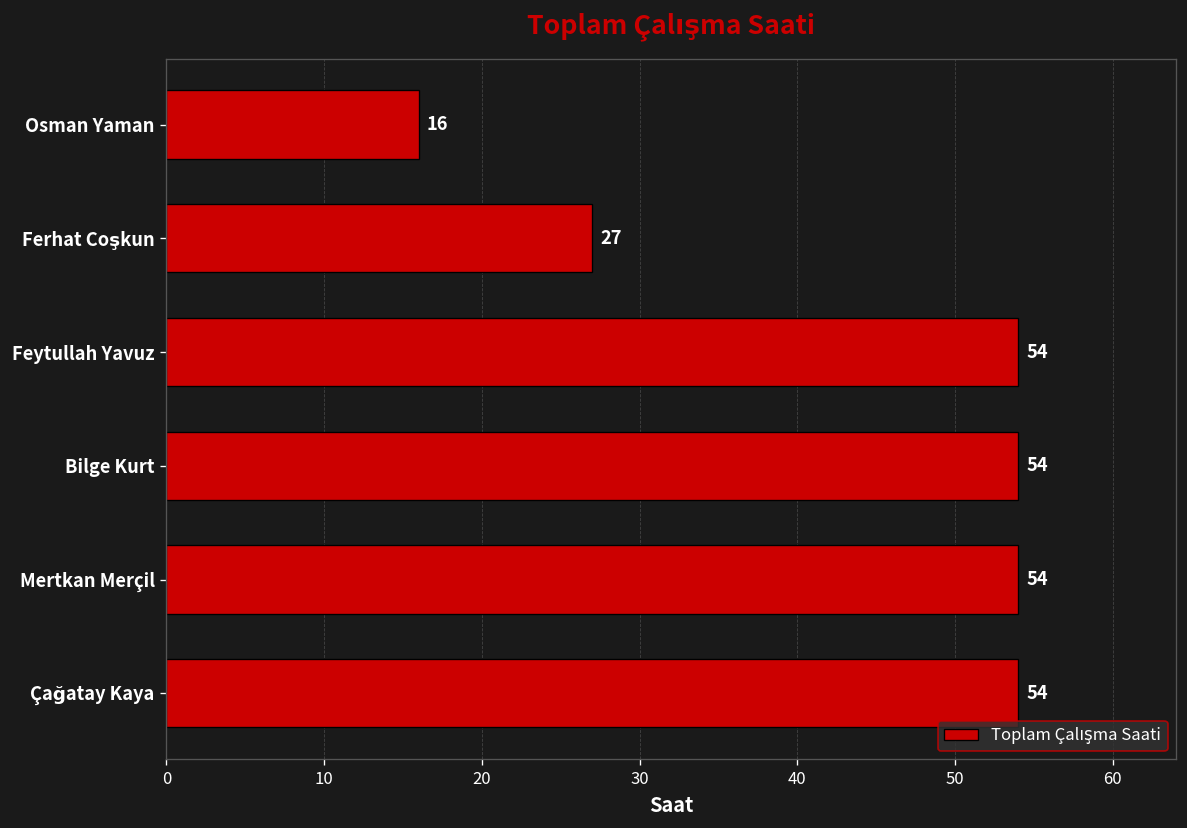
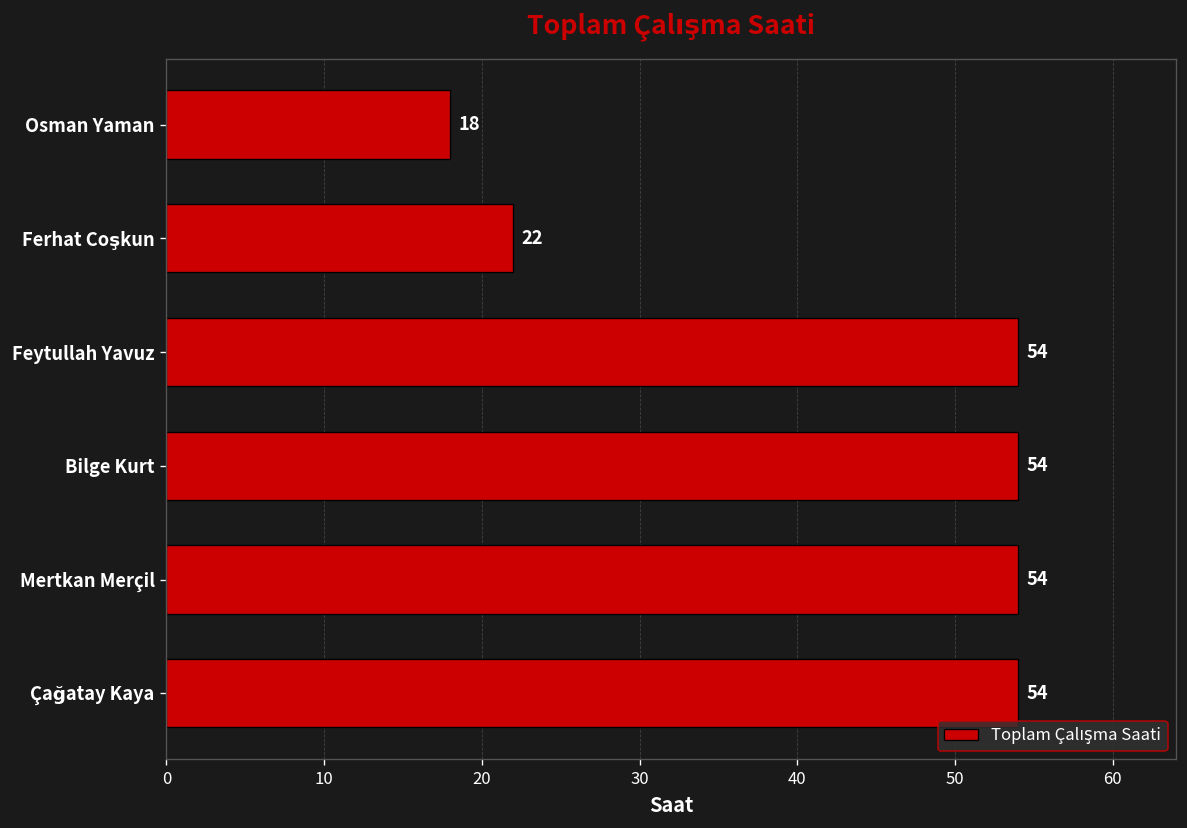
  {
-   "Osman Yaman": 16,
-   "Ferhat Coşkun": 27,
+   "Osman Yaman": 18,
+   "Ferhat Coşkun": 22,
    "Feytullah Yavuz": 54,
    "Bilge Kurt": 54,
    "Mertkan Merçil": 54,
    "Çağatay Kaya": 54
  }
